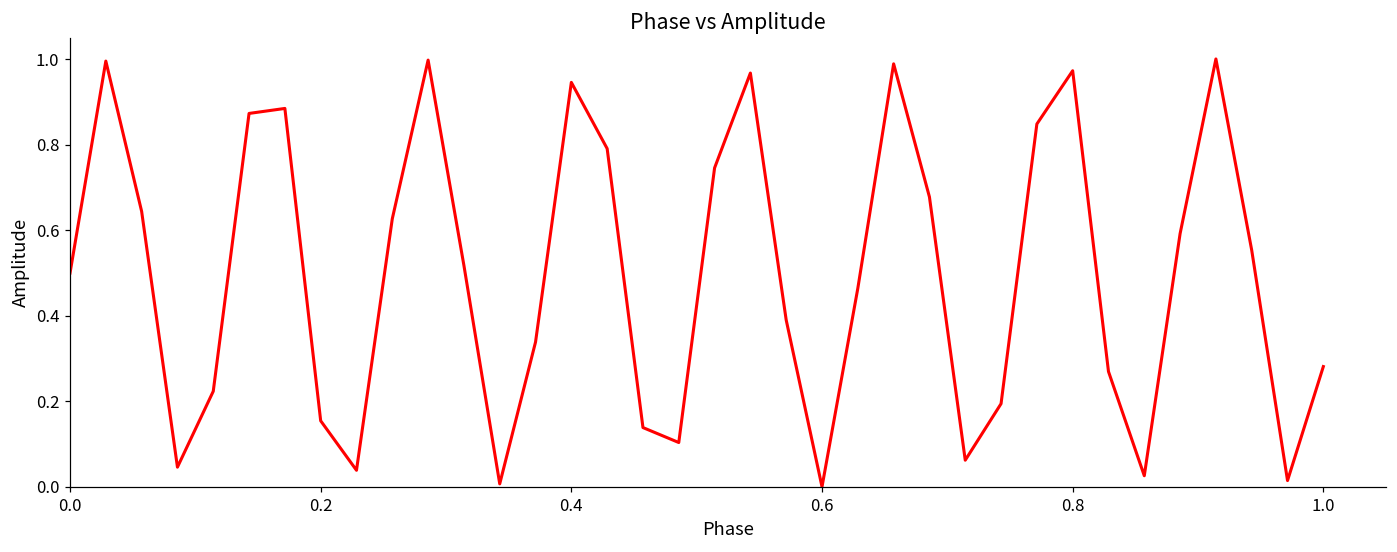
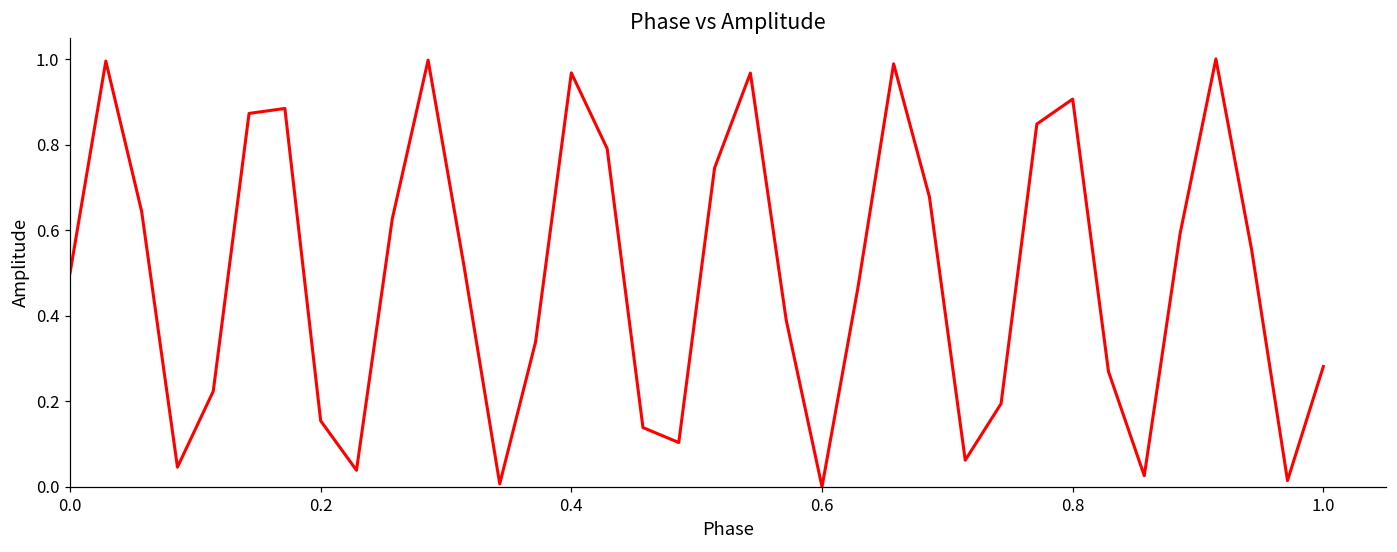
  {
    "0.0": 0.50,
    "0.2": 0.15,
-   "0.4": 0.95,
+   "0.4": 0.97,
    "0.6": 0.00,
-   "0.8": 0.97,
+   "0.8": 0.91,
    "1.0": 0.28
  }
